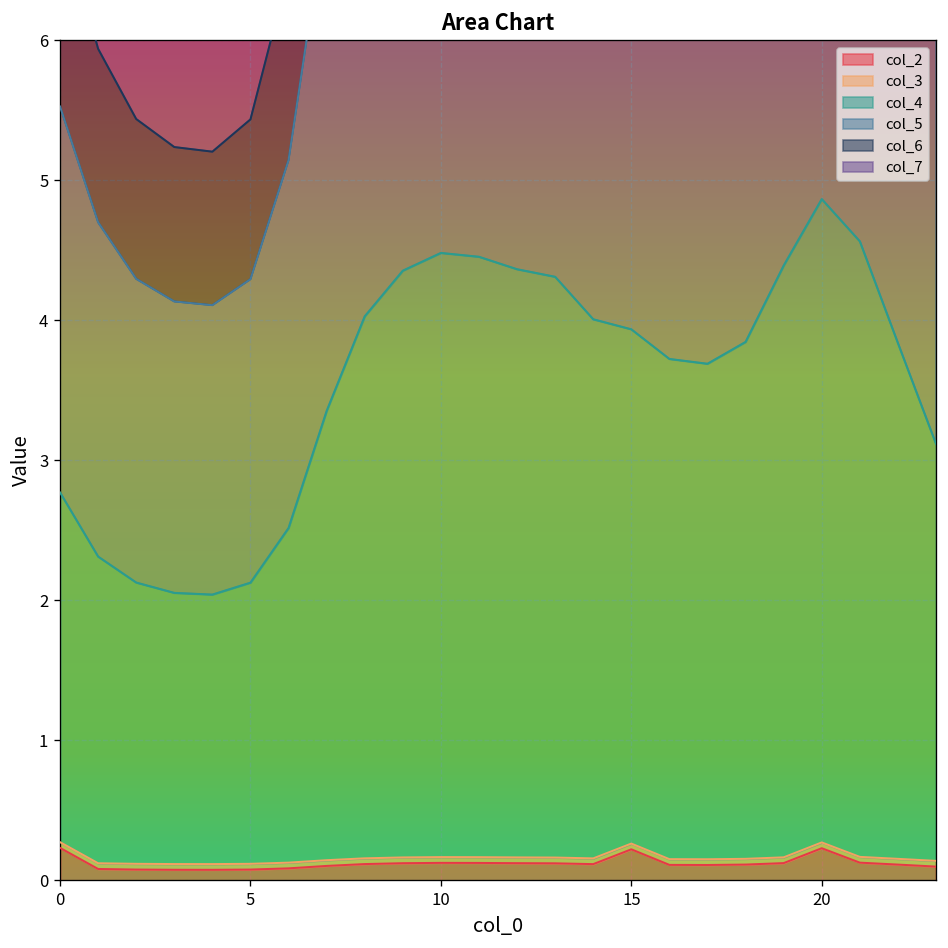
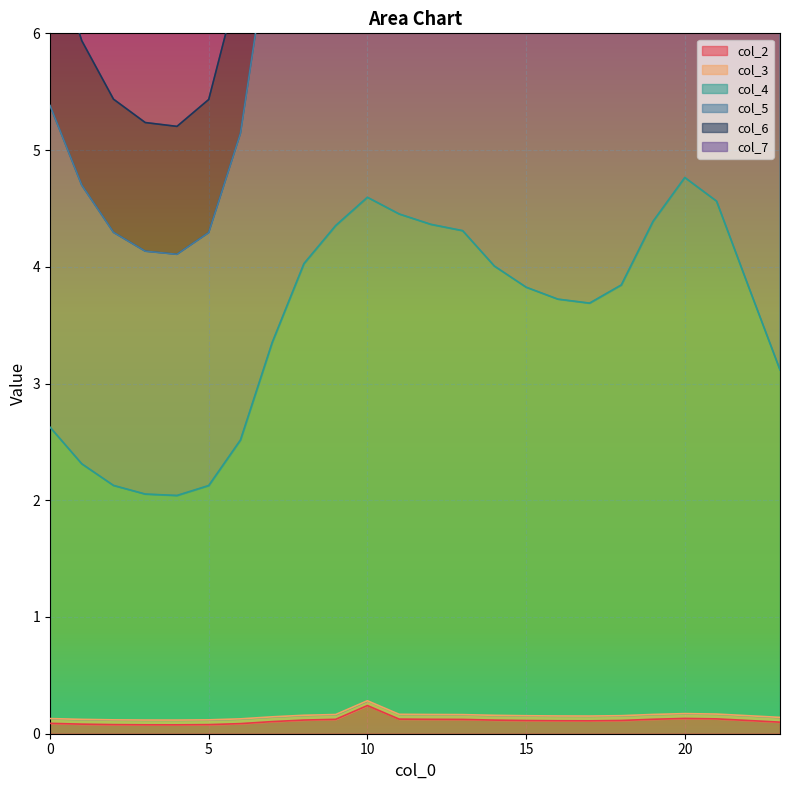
  {
    "col_2": {
-     "0": 0.23,
+     "0": 0.09,
      "5": 0.08,
-     "10": 0.13,
-     "15": 0.22,
-     "20": 0.23
+     "10": 0.24,
+     "15": 0.11,
+     "20": 0.13
    },
    "col_3": {
      "0": 0.04,
      "5": 0.04,
      "10": 0.04,
      "15": 0.04,
      "20": 0.04
    },
    "col_6": {
      "5": 1.14
    }
  }
